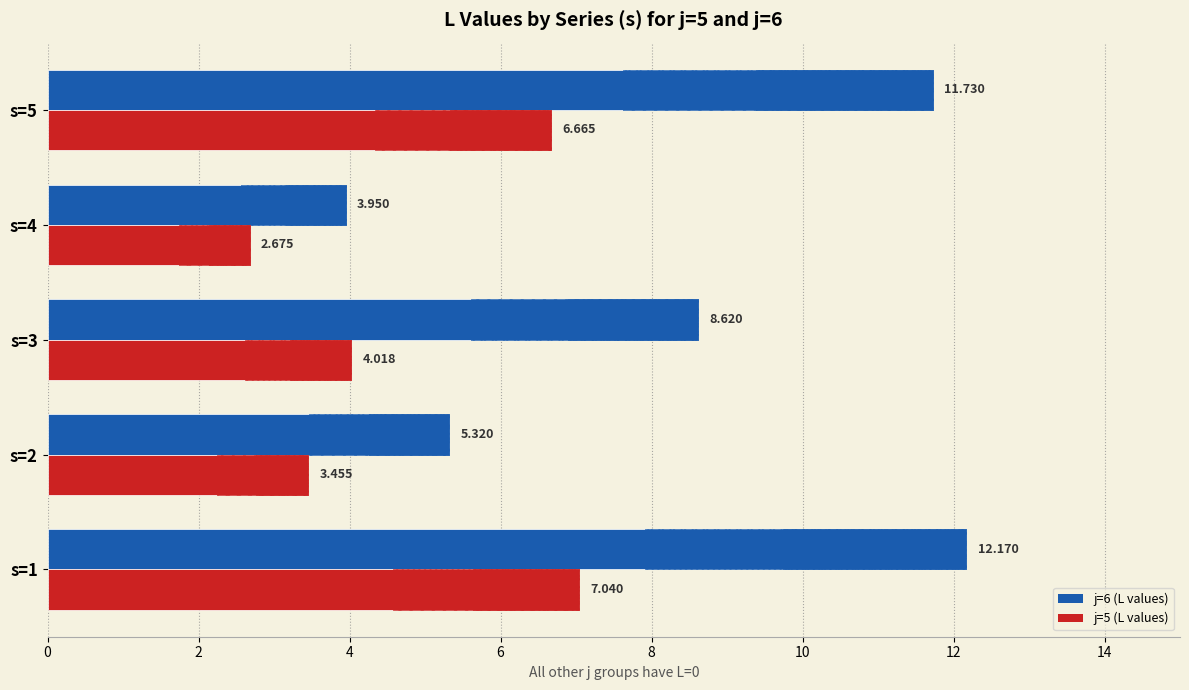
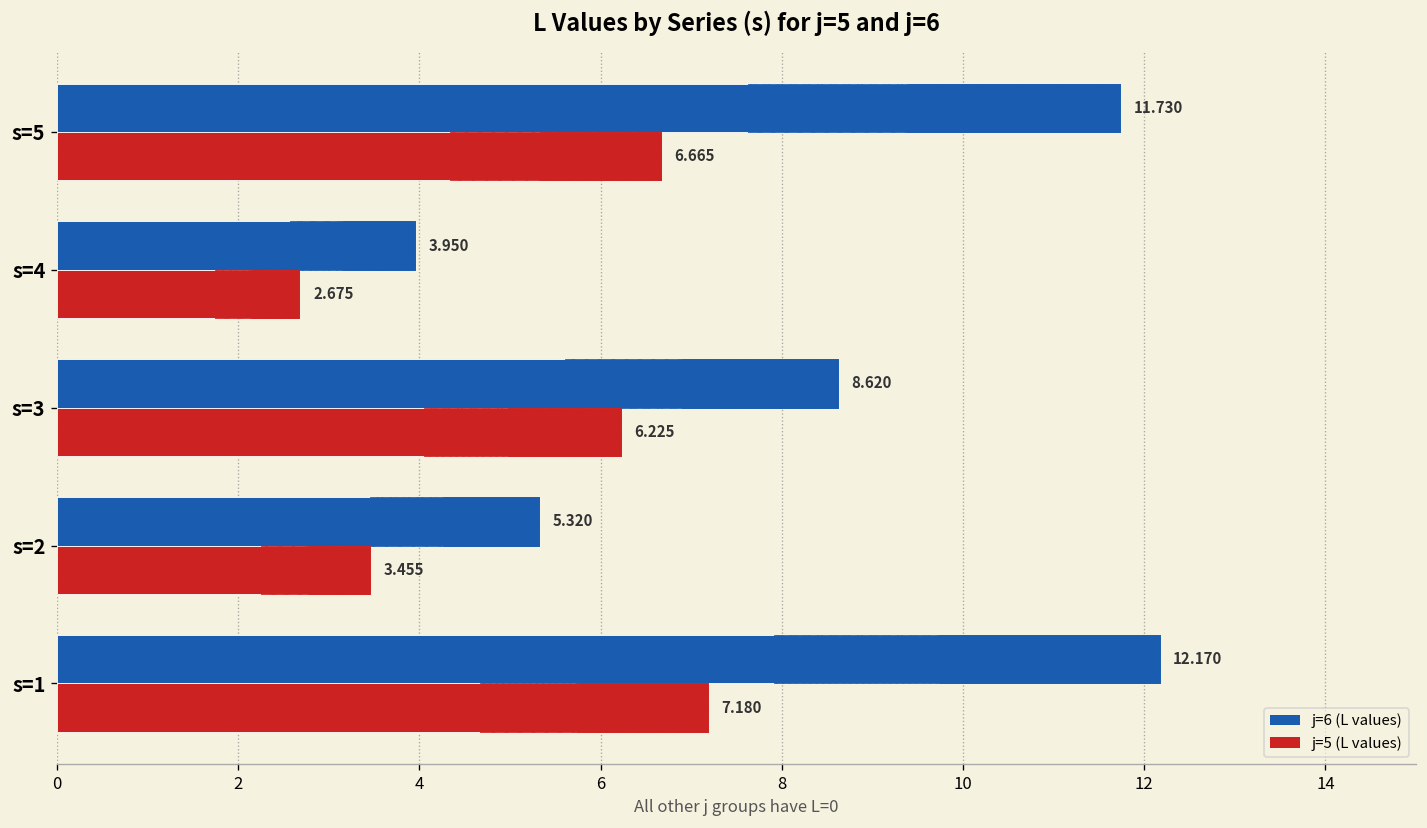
  {
    "j=6 (L values)": {
      "s=5": 11.730,
      "s=4": 3.950,
      "s=3": 8.620,
      "s=2": 5.320,
      "s=1": 12.170
    },
    "j=5 (L values)": {
      "s=5": 6.665,
      "s=4": 2.675,
-     "s=3": 4.018,
+     "s=3": 6.225,
      "s=2": 3.455,
-     "s=1": 7.040
+     "s=1": 7.180
    }
  }
